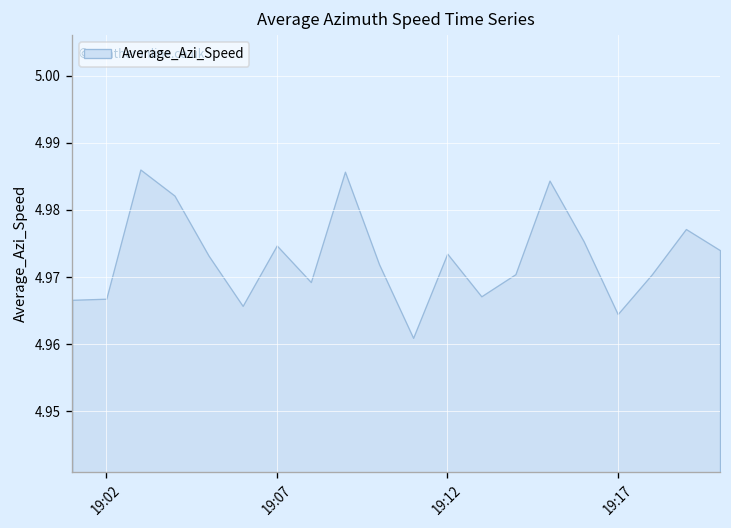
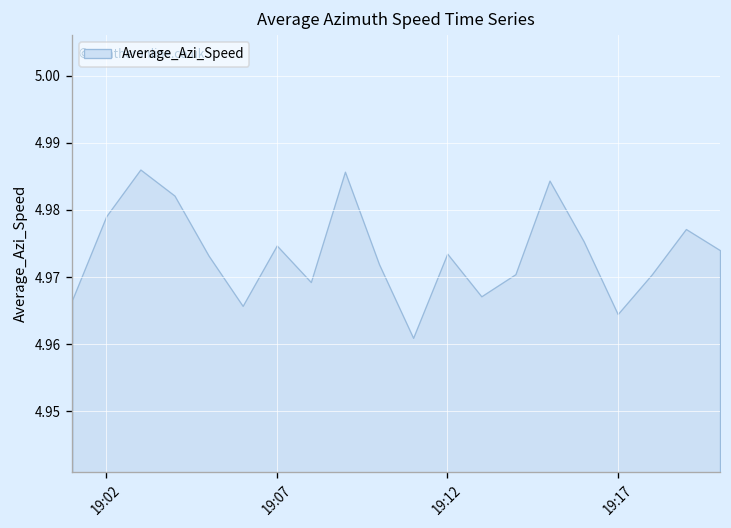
  {
-   "19:02": 4.967,
+   "19:02": 4.979,
    "19:07": 4.975,
    "19:12": 4.973,
    "19:17": 4.964
  }
